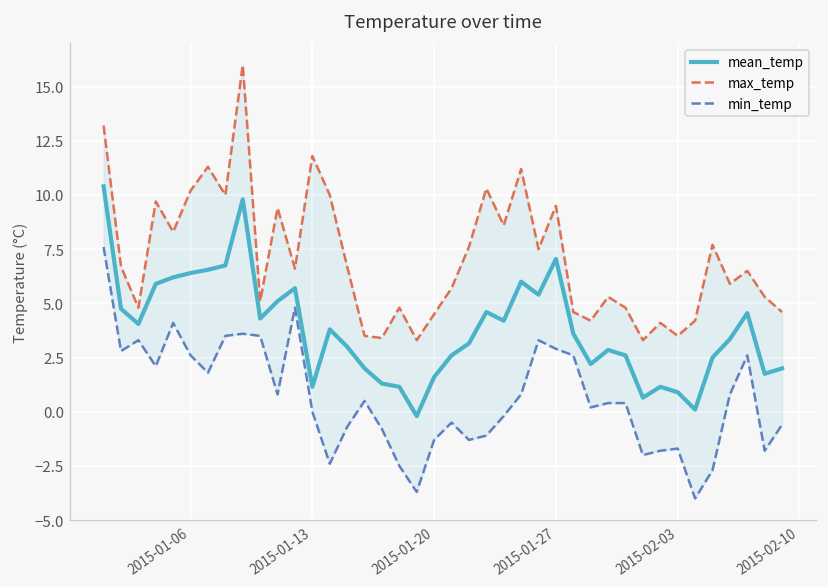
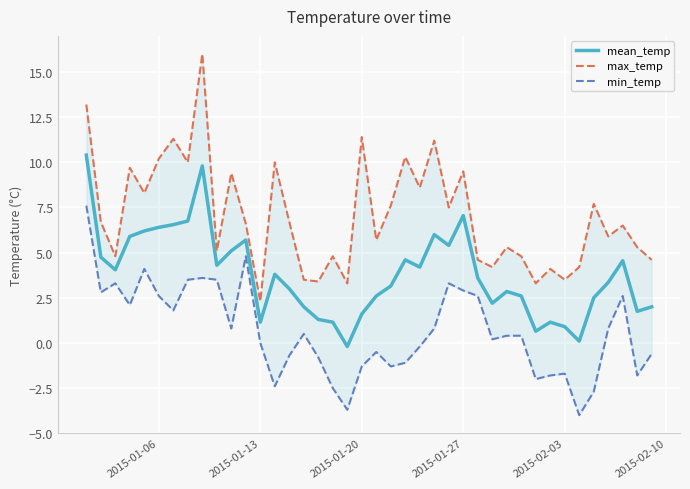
  {
    "max_temp": {
      "2015-01-06": 10.2,
-     "2015-01-13": 11.8,
-     "2015-01-20": 4.5,
+     "2015-01-13": 2.3,
+     "2015-01-20": 11.4,
      "2015-01-27": 9.5,
      "2015-02-03": 3.5
    }
  }
